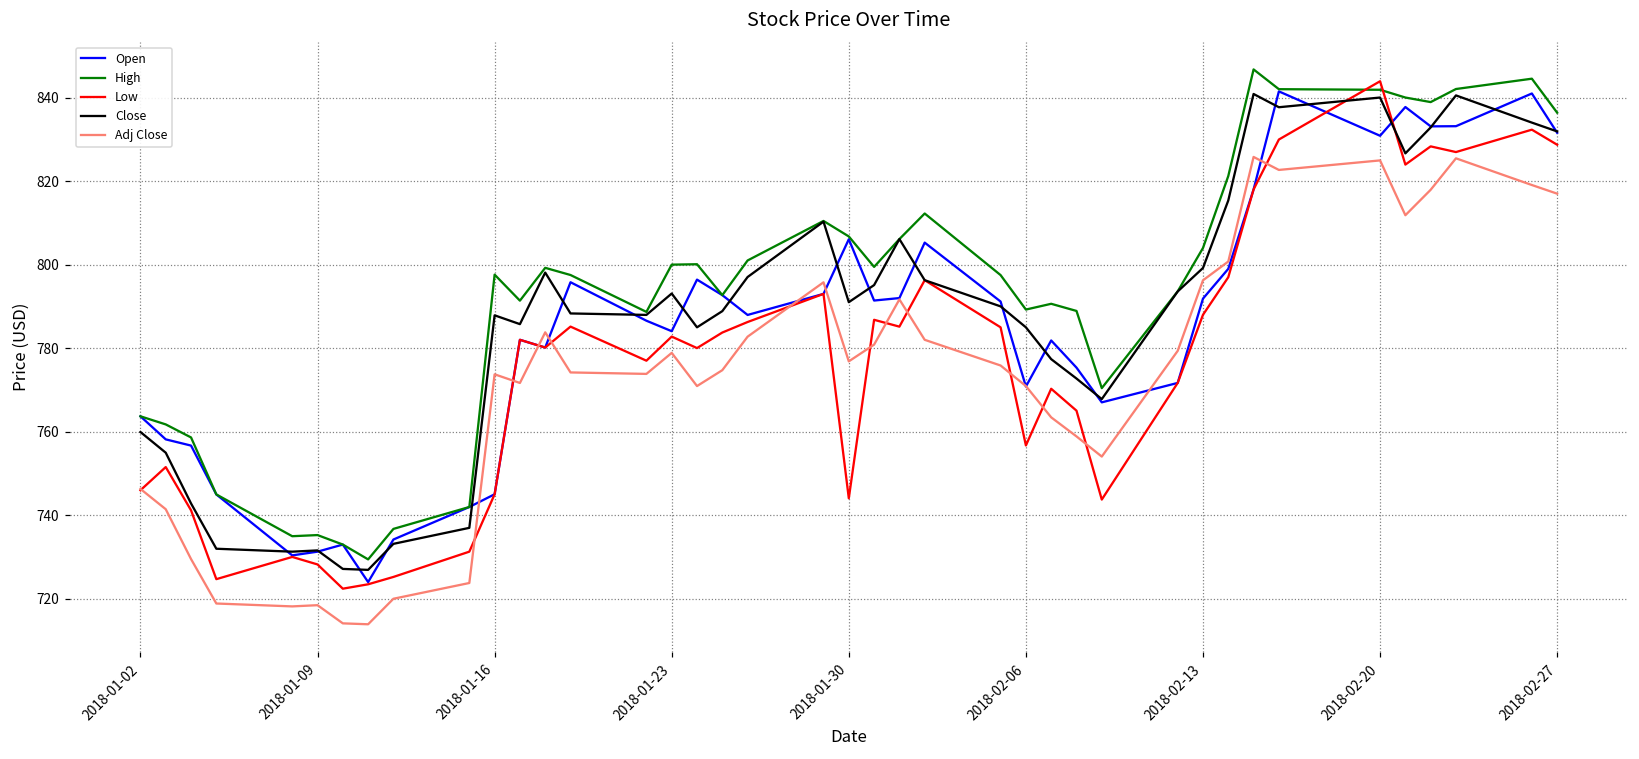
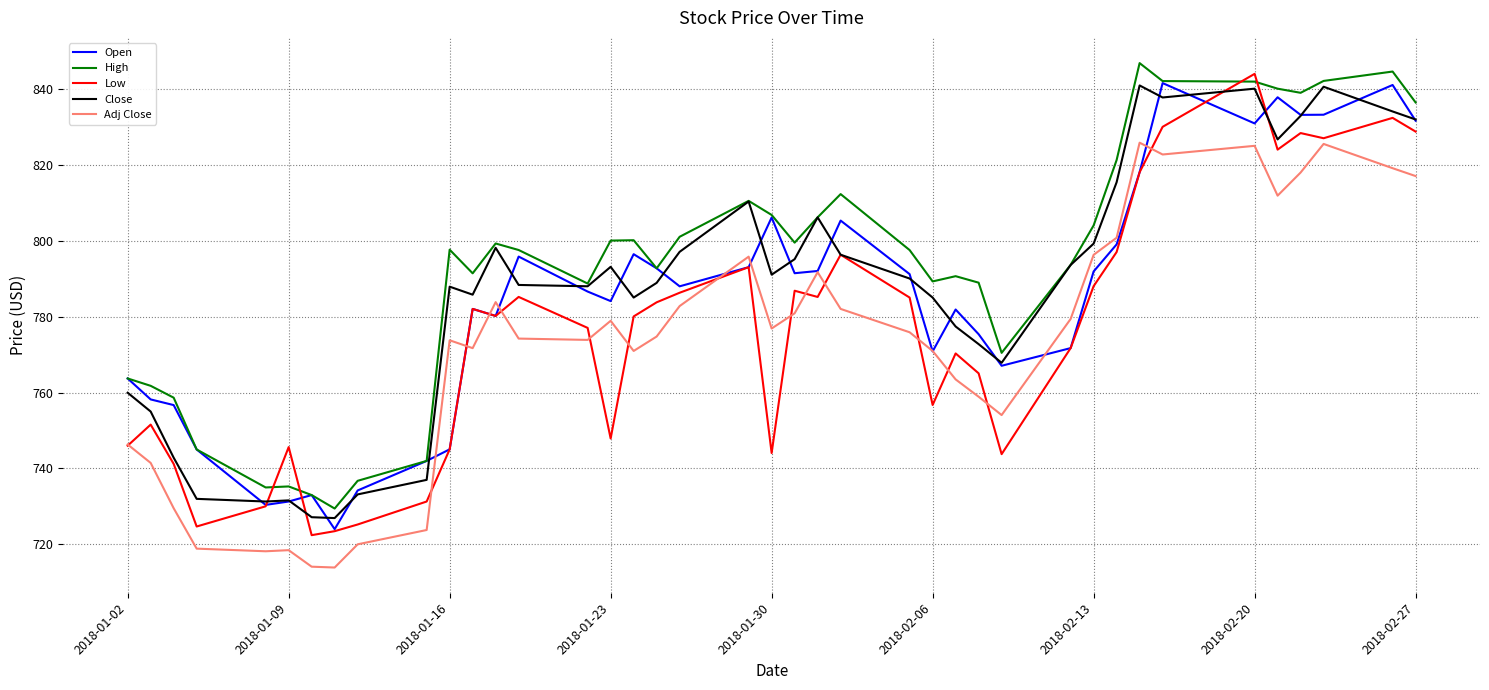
  {
    "Open": {
      "2018-01-23": 784,
      "2018-02-13": 792,
      "2018-02-20": 831
    },
    "High": {
      "2018-01-09": 735,
      "2018-01-16": 798,
      "2018-01-23": 800,
      "2018-02-06": 789,
      "2018-02-13": 804,
      "2018-02-20": 842,
      "2018-02-27": 836
    },
    "Low": {
-     "2018-01-09": 728,
-     "2018-01-23": 783,
+     "2018-01-09": 746,
+     "2018-01-23": 748,
      "2018-01-30": 744,
      "2018-02-06": 757,
      "2018-02-13": 788,
      "2018-02-20": 844,
      "2018-02-27": 829
    },
    "Close": {
      "2018-01-02": 760,
      "2018-01-16": 788,
      "2018-01-23": 793,
      "2018-01-30": 791,
      "2018-02-06": 785,
      "2018-02-13": 799,
      "2018-02-20": 840
    },
    "Adj Close": {
      "2018-01-09": 718,
      "2018-01-16": 774,
      "2018-01-23": 779,
      "2018-01-30": 777,
      "2018-02-13": 796,
      "2018-02-20": 825,
      "2018-02-27": 817
    }
  }
